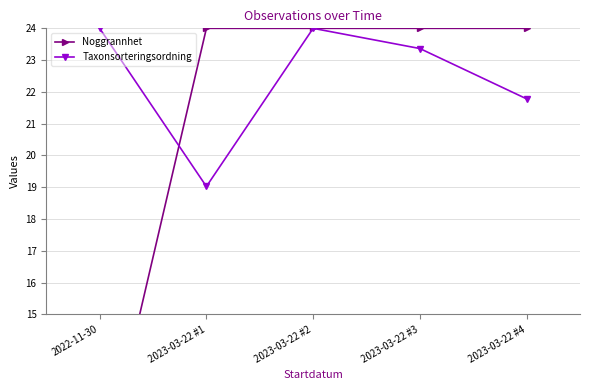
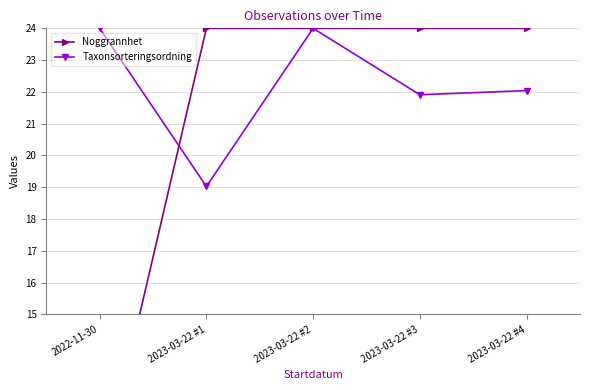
  {
    "Noggrannhet": {
      "2023-03-22 #1": 24.0,
      "2023-03-22 #3": 24.0,
      "2023-03-22 #4": 24.0
    },
    "Taxonsorteringsordning": {
      "2022-11-30": 24.0,
      "2023-03-22 #1": 19.0,
-     "2023-03-22 #3": 23.4,
-     "2023-03-22 #4": 21.8
+     "2023-03-22 #3": 21.9,
+     "2023-03-22 #4": 22.0
    }
  }
